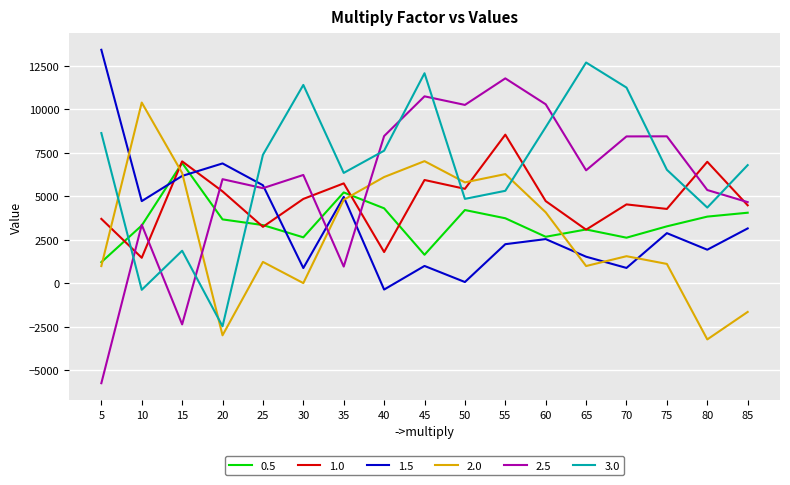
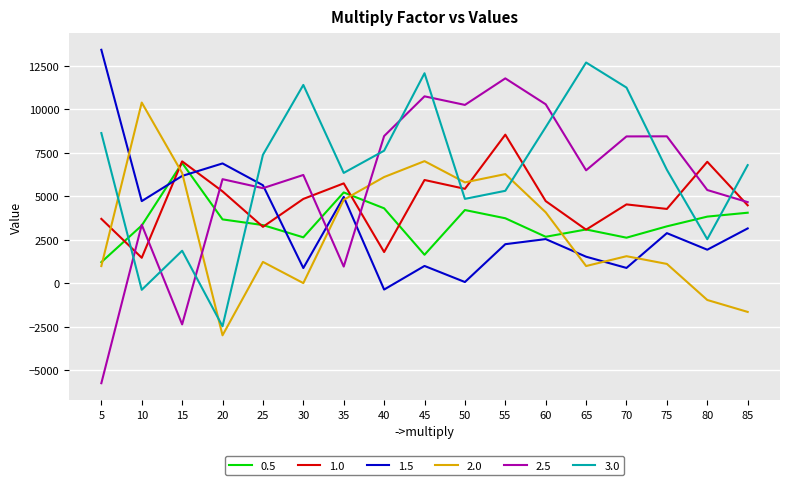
  {
    "0.5": {
      "5": 1200,
      "20": 3700,
      "30": 2700,
      "35": 5200,
      "40": 4300,
      "45": 1600,
      "50": 4200,
      "55": 3700,
      "70": 2600,
      "75": 3300,
      "80": 3800,
      "85": 4100
    },
    "1.0": {
      "5": 3700,
      "10": 1500,
      "20": 5300,
      "30": 4900,
      "35": 5800,
      "40": 1800,
      "45": 5900,
      "50": 5400,
      "55": 8600,
      "60": 4700,
      "70": 4500,
      "75": 4300,
      "80": 7000,
      "85": 4500
    },
    "1.5": {
      "5": 13400,
      "10": 4700,
      "15": 6200,
      "20": 6900,
      "25": 5600,
      "30": 900,
      "35": 5000,
      "40": -400,
      "45": 1000,
      "50": 100,
      "55": 2300,
      "65": 1500,
      "70": 900,
      "75": 2900,
      "80": 1900,
      "85": 3200
    },
    "2.0": {
      "5": 1000,
      "10": 10400,
      "15": 6300,
      "20": -3000,
      "25": 1200,
      "30": 0,
      "35": 4800,
      "40": 6100,
      "45": 7000,
      "50": 5800,
      "55": 6300,
      "60": 4100,
      "65": 1000,
      "70": 1600,
      "75": 1100,
-     "80": -3200,
+     "80": -1000,
      "85": -1600
    },
    "2.5": {
      "5": -5700,
      "15": -2400,
      "20": 6000,
      "25": 5500,
      "30": 6200,
      "35": 1000,
      "40": 8500,
      "45": 10800,
      "50": 10300,
      "55": 11800,
      "60": 10300,
      "65": 6500,
      "70": 8400,
      "75": 8500,
      "80": 5400,
      "85": 4700
    },
    "3.0": {
      "5": 8600,
      "10": -400,
      "15": 1900,
      "20": -2500,
      "25": 7400,
      "30": 11400,
      "35": 6400,
      "40": 7600,
      "45": 12100,
      "50": 4900,
      "55": 5300,
      "60": 9000,
      "65": 12700,
      "70": 11300,
      "75": 6500,
-     "80": 4400,
+     "80": 2500,
      "85": 6800
    }
  }
